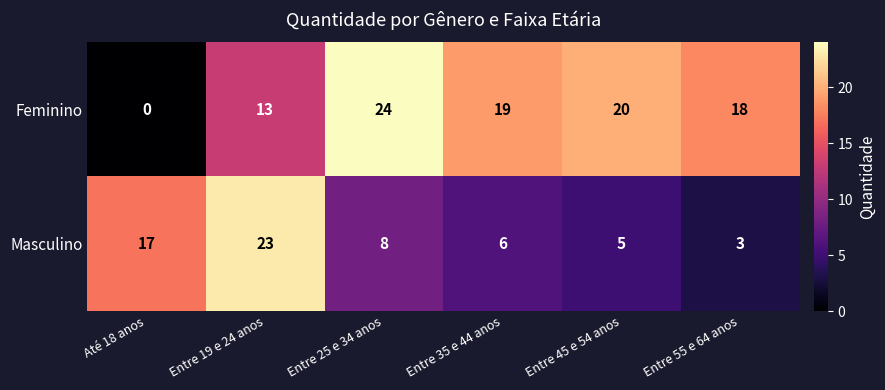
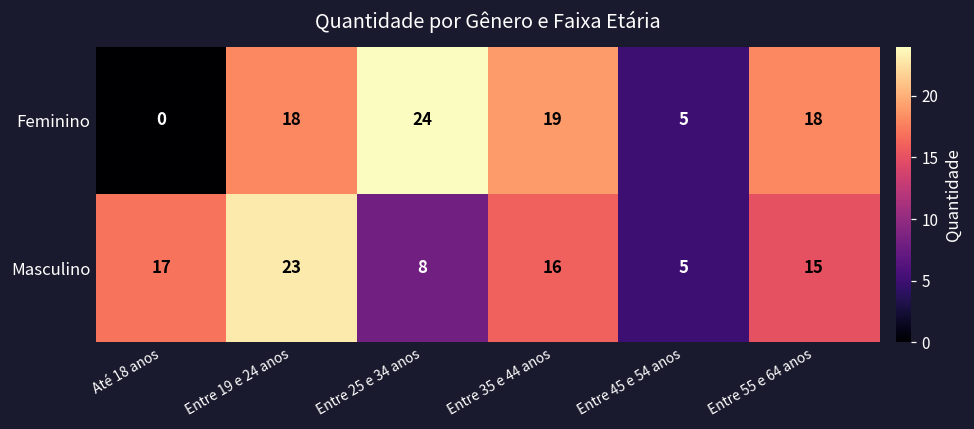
  {
    "Feminino": {
      "Até 18 anos": 0,
-     "Entre 19 e 24 anos": 13,
+     "Entre 19 e 24 anos": 18,
      "Entre 25 e 34 anos": 24,
      "Entre 35 e 44 anos": 19,
-     "Entre 45 e 54 anos": 20,
+     "Entre 45 e 54 anos": 5,
      "Entre 55 e 64 anos": 18
    },
    "Masculino": {
      "Até 18 anos": 17,
      "Entre 19 e 24 anos": 23,
      "Entre 25 e 34 anos": 8,
-     "Entre 35 e 44 anos": 6,
+     "Entre 35 e 44 anos": 16,
      "Entre 45 e 54 anos": 5,
-     "Entre 55 e 64 anos": 3
+     "Entre 55 e 64 anos": 15
    }
  }
